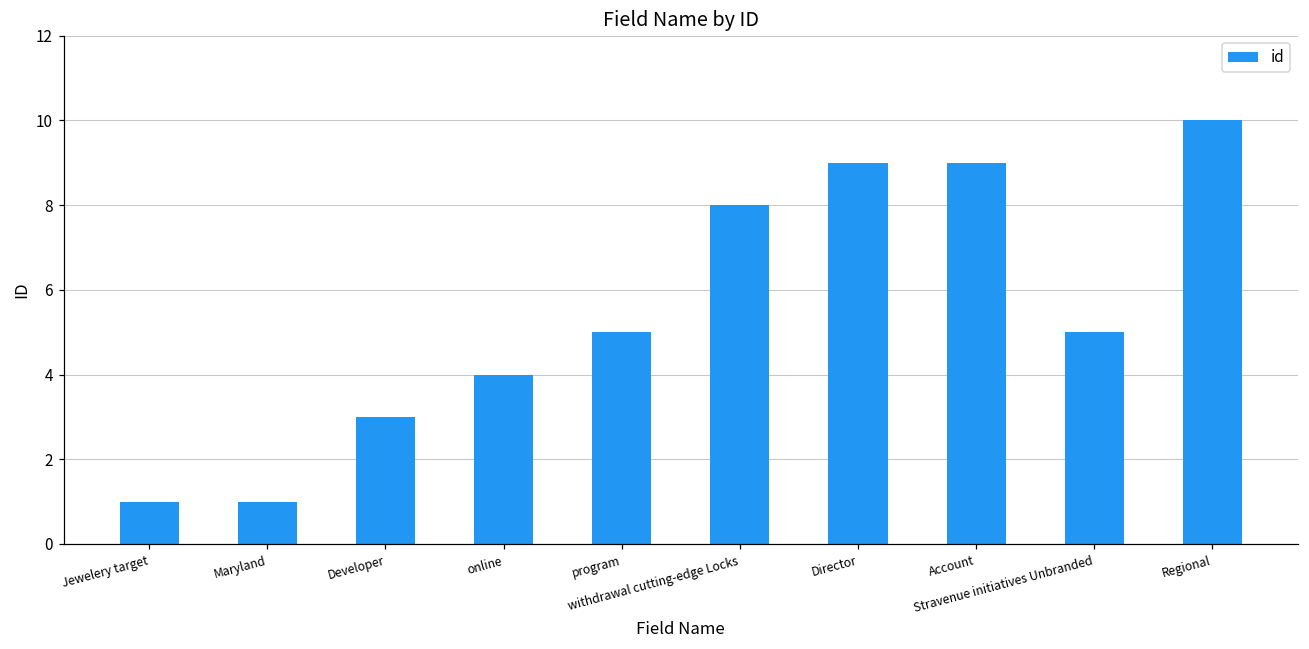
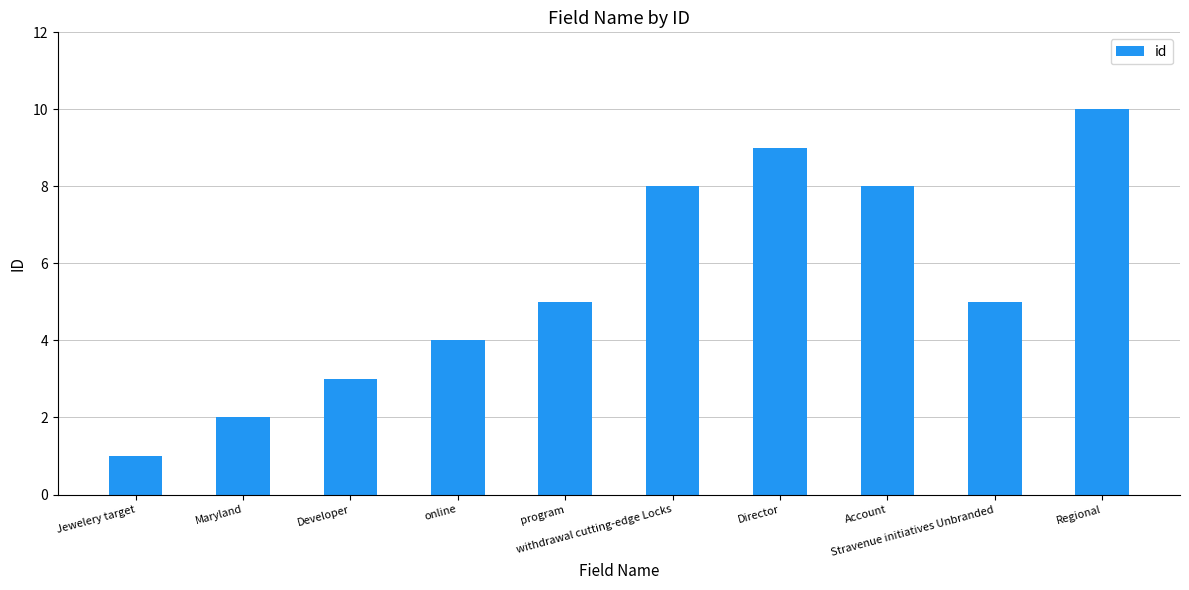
  {
    "Jewelery target": 1,
-   "Maryland": 1,
+   "Maryland": 2,
    "Developer": 3,
    "online": 4,
    "program": 5,
    "withdrawal cutting-edge Locks": 8,
    "Director": 9,
-   "Account": 9,
+   "Account": 8,
    "Stravenue initiatives Unbranded": 5,
    "Regional": 10
  }
